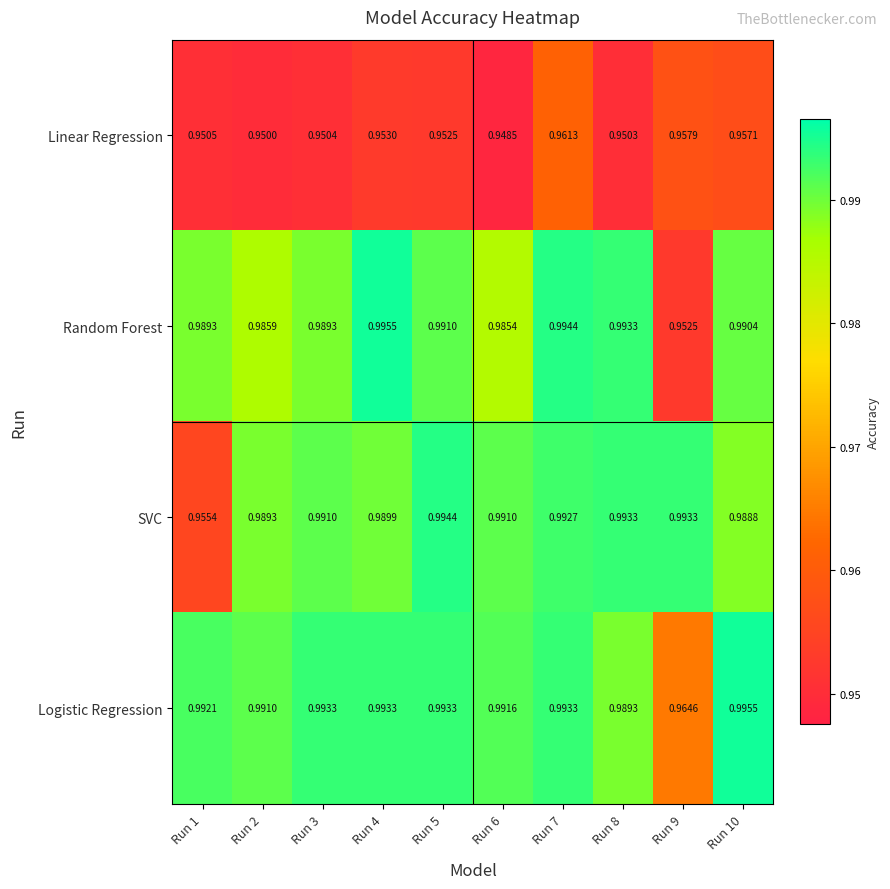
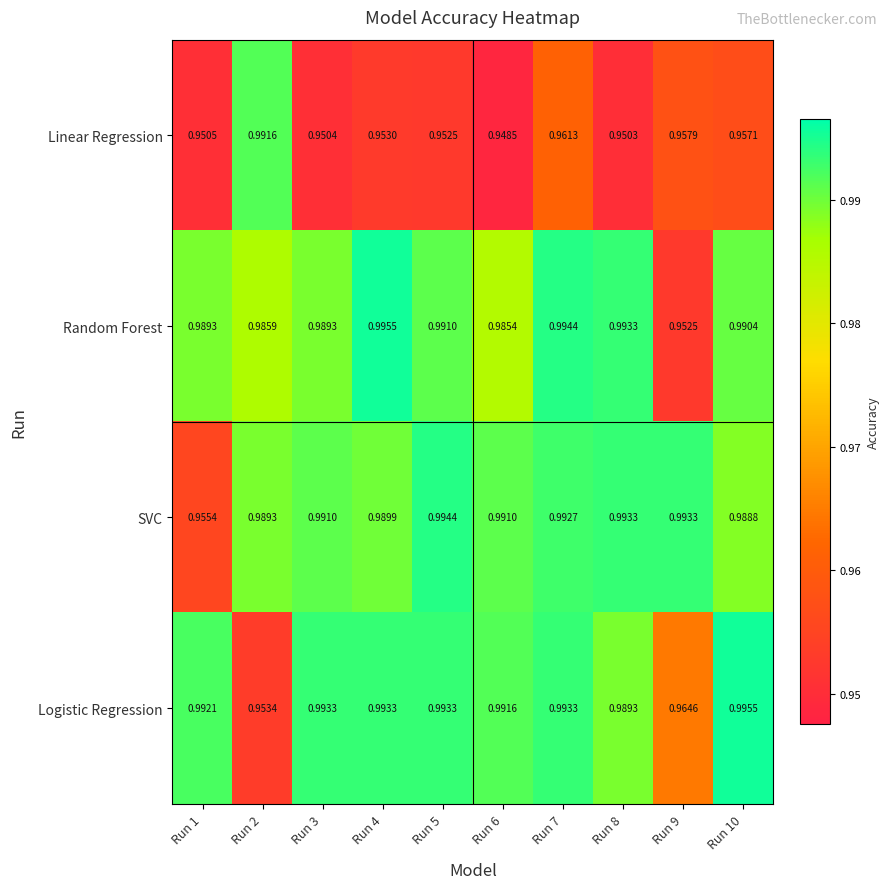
  {
    "Linear Regression": {
      "Run 1": 0.9505,
-     "Run 2": 0.9500,
+     "Run 2": 0.9916,
      "Run 3": 0.9504,
      "Run 4": 0.9530,
      "Run 5": 0.9525,
      "Run 6": 0.9485,
      "Run 7": 0.9613,
      "Run 8": 0.9503,
      "Run 9": 0.9579,
      "Run 10": 0.9571
    },
    "Random Forest": {
      "Run 1": 0.9893,
      "Run 2": 0.9859,
      "Run 3": 0.9893,
      "Run 4": 0.9955,
      "Run 5": 0.9910,
      "Run 6": 0.9854,
      "Run 7": 0.9944,
      "Run 8": 0.9933,
      "Run 9": 0.9525,
      "Run 10": 0.9904
    },
    "SVC": {
      "Run 1": 0.9554,
      "Run 2": 0.9893,
      "Run 3": 0.9910,
      "Run 4": 0.9899,
      "Run 5": 0.9944,
      "Run 6": 0.9910,
      "Run 7": 0.9927,
      "Run 8": 0.9933,
      "Run 9": 0.9933,
      "Run 10": 0.9888
    },
    "Logistic Regression": {
      "Run 1": 0.9921,
-     "Run 2": 0.9910,
+     "Run 2": 0.9534,
      "Run 3": 0.9933,
      "Run 4": 0.9933,
      "Run 5": 0.9933,
      "Run 6": 0.9916,
      "Run 7": 0.9933,
      "Run 8": 0.9893,
      "Run 9": 0.9646,
      "Run 10": 0.9955
    }
  }
